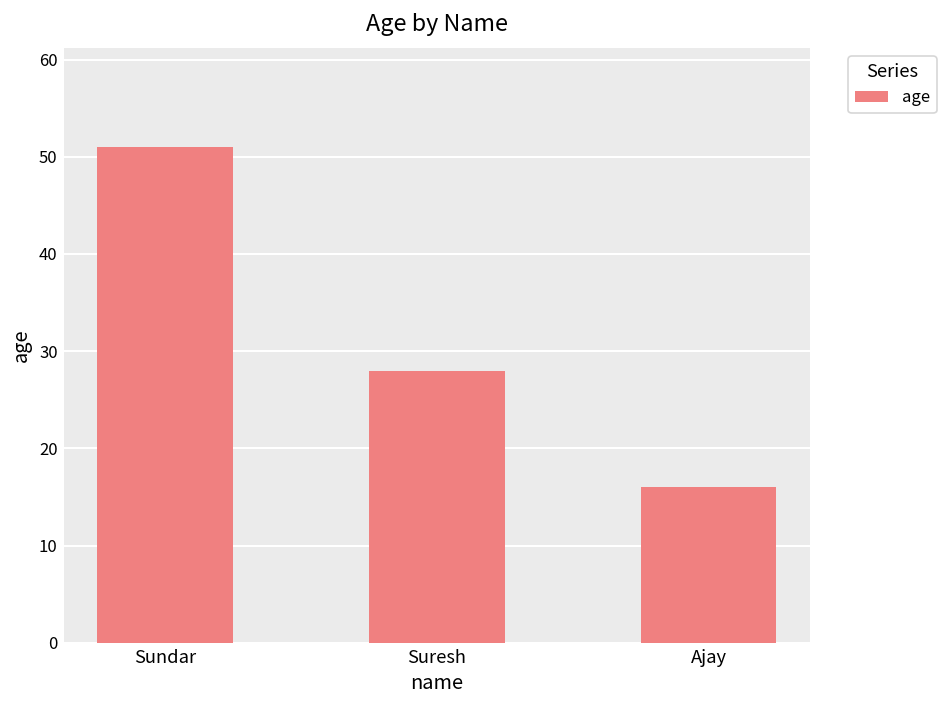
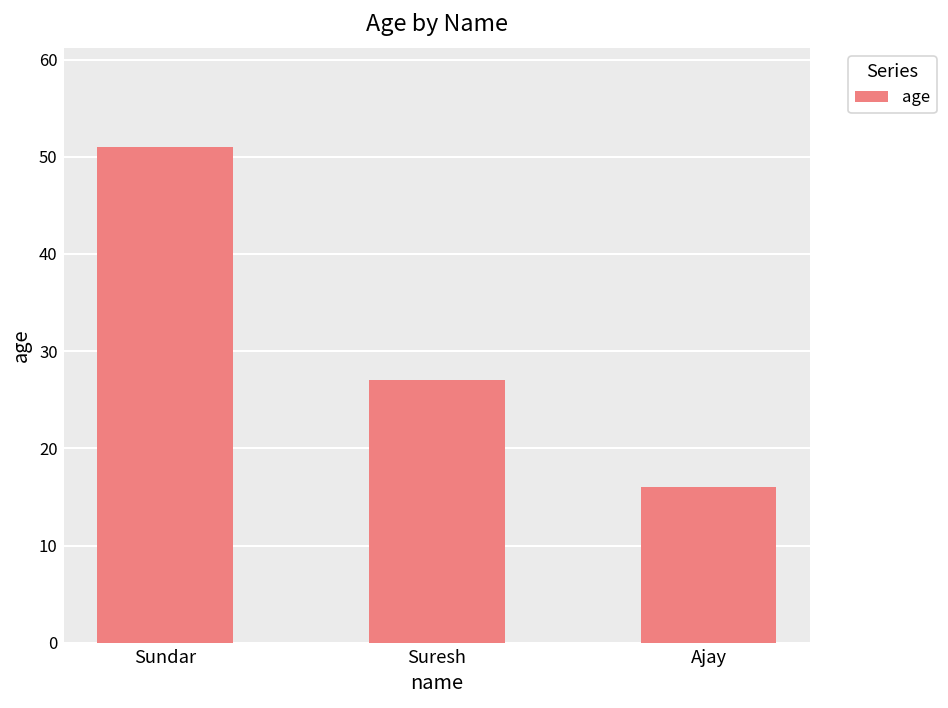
  {
    "Sundar": 51,
-   "Suresh": 28,
+   "Suresh": 27,
    "Ajay": 16
  }
